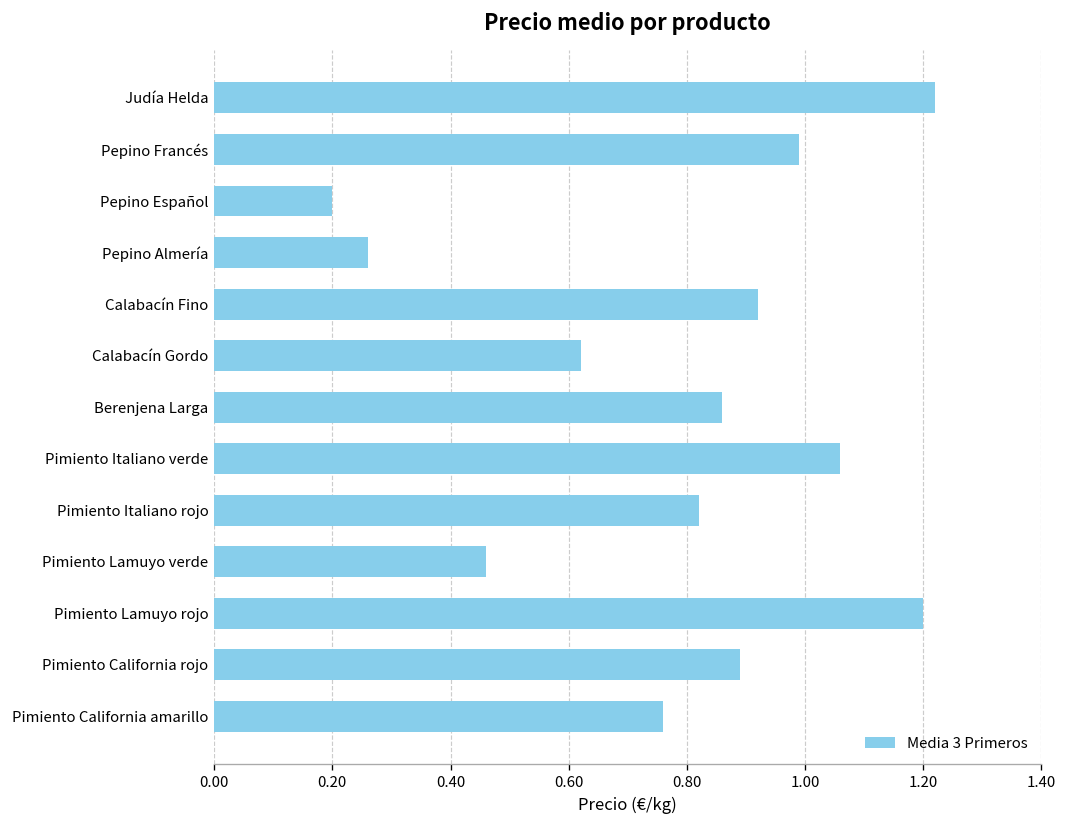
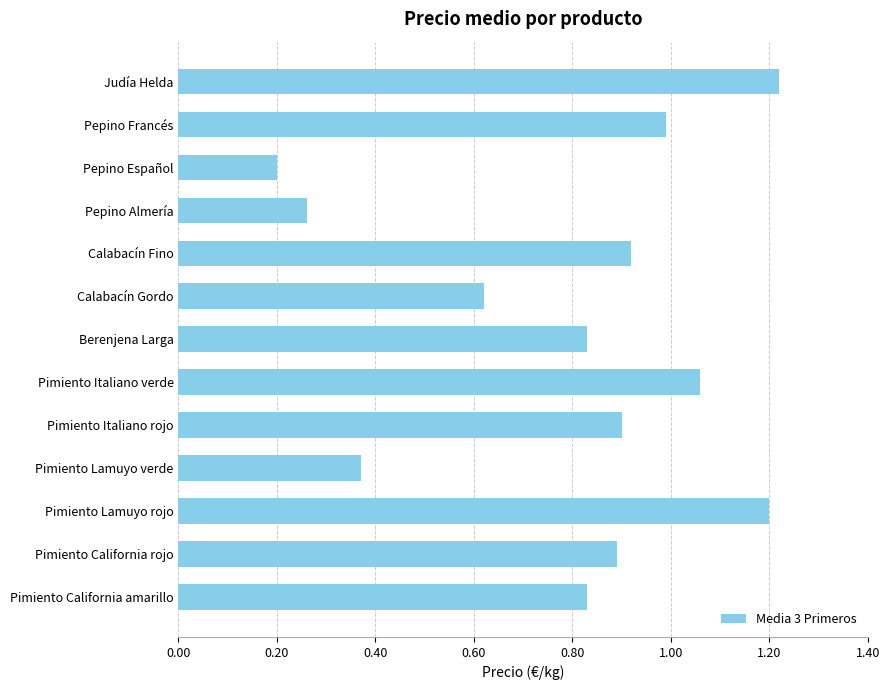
  {
    "Judía Helda": 1.22,
    "Pepino Francés": 0.99,
    "Pepino Español": 0.20,
    "Pepino Almería": 0.26,
    "Calabacín Fino": 0.92,
    "Calabacín Gordo": 0.62,
-   "Berenjena Larga": 0.86,
+   "Berenjena Larga": 0.83,
    "Pimiento Italiano verde": 1.06,
-   "Pimiento Italiano rojo": 0.82,
-   "Pimiento Lamuyo verde": 0.46,
+   "Pimiento Italiano rojo": 0.90,
+   "Pimiento Lamuyo verde": 0.37,
    "Pimiento Lamuyo rojo": 1.20,
    "Pimiento California rojo": 0.89,
-   "Pimiento California amarillo": 0.76
+   "Pimiento California amarillo": 0.83
  }
